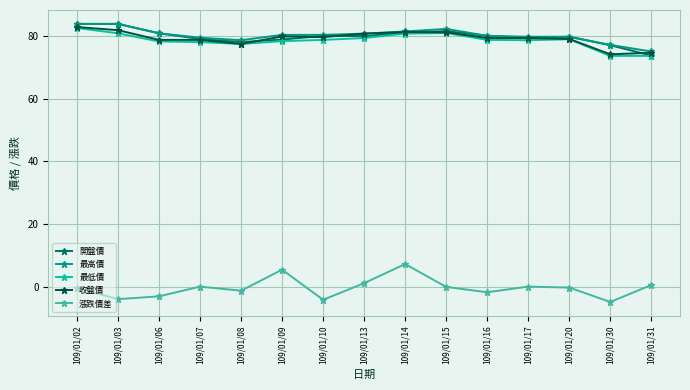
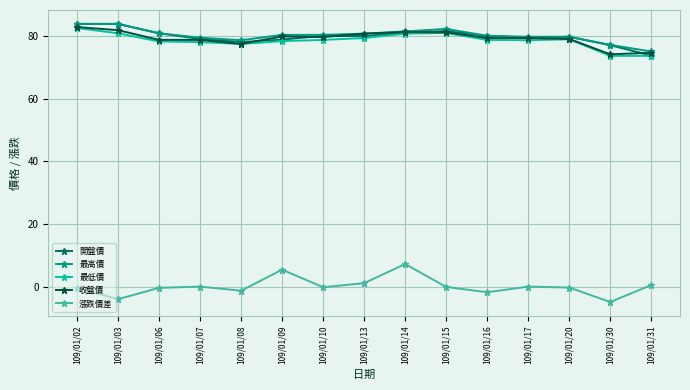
  {
    "漲跌價差": {
      "109/01/03": -4,
-     "109/01/06": -3,
+     "109/01/06": 0,
      "109/01/07": 0,
      "109/01/08": -1,
      "109/01/09": 5,
-     "109/01/10": -4,
+     "109/01/10": 0,
      "109/01/13": 1,
      "109/01/14": 7,
      "109/01/15": 0,
      "109/01/16": -2,
      "109/01/17": 0,
      "109/01/20": 0,
      "109/01/30": -5,
      "109/01/31": 1
    }
  }
